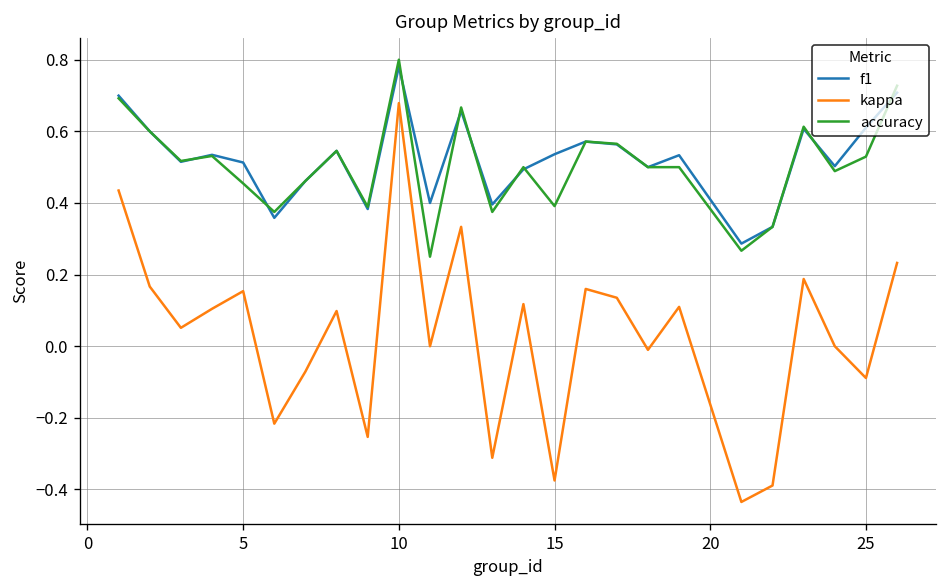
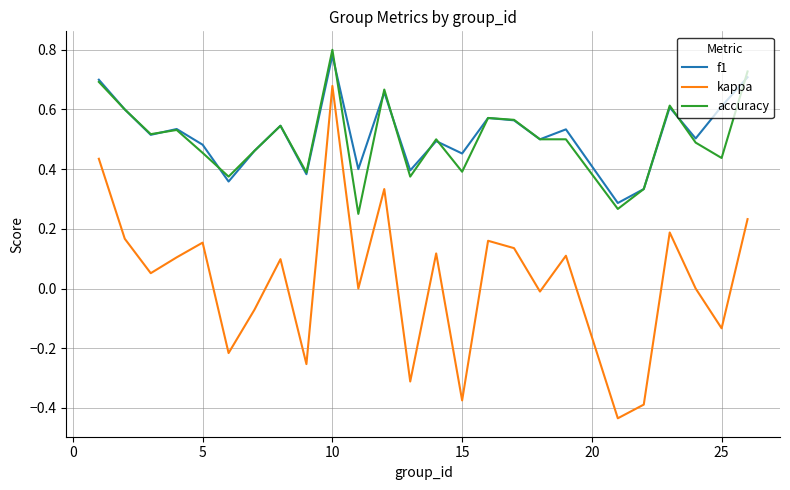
  {
    "f1": {
-     "5": 0.51,
+     "5": 0.48,
      "10": 0.78,
-     "15": 0.54
+     "15": 0.45
    },
    "kappa": {
      "5": 0.15,
      "10": 0.68,
      "15": -0.37,
-     "25": -0.09
+     "25": -0.13
    },
    "accuracy": {
      "5": 0.45,
      "10": 0.80,
      "15": 0.39,
-     "25": 0.53
+     "25": 0.44
    }
  }
